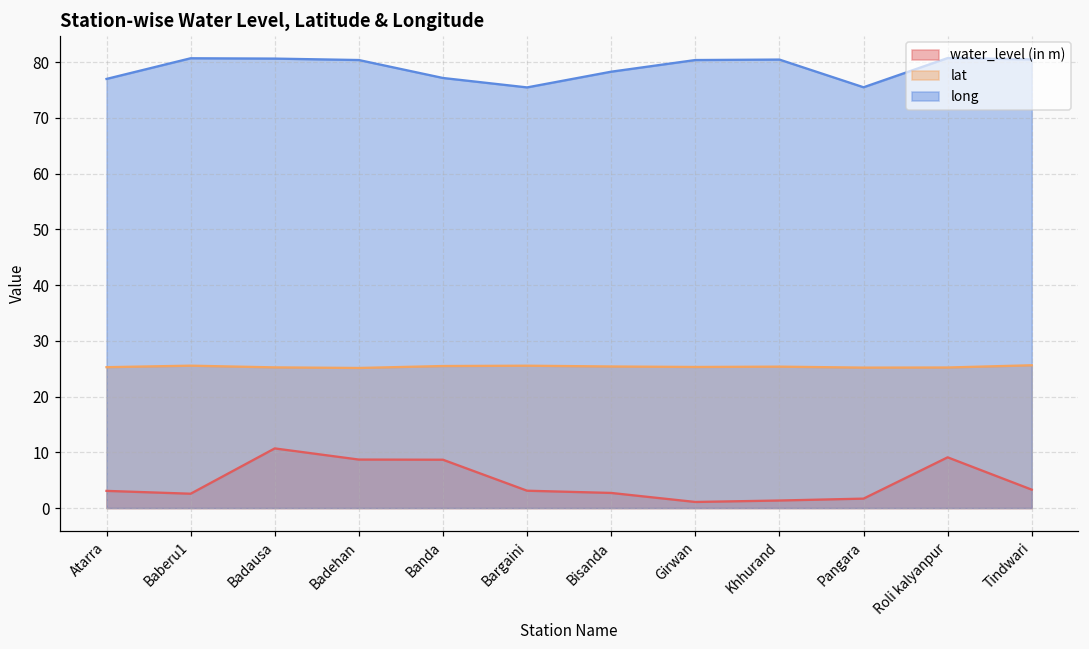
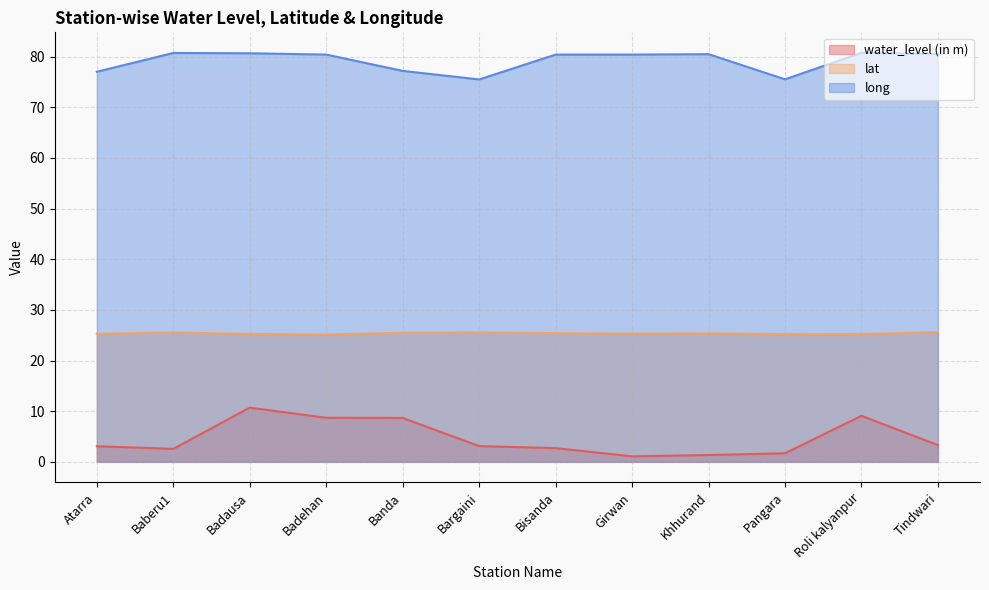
  {
    "long": {
      "Atarra": 77,
      "Baberu1": 81,
      "Badausa": 81,
      "Badehan": 80,
      "Banda": 77,
      "Bargaini": 75,
-     "Bisanda": 78,
+     "Bisanda": 80,
      "Girwan": 80,
      "Khhurand": 80,
      "Pangara": 76
    }
  }
